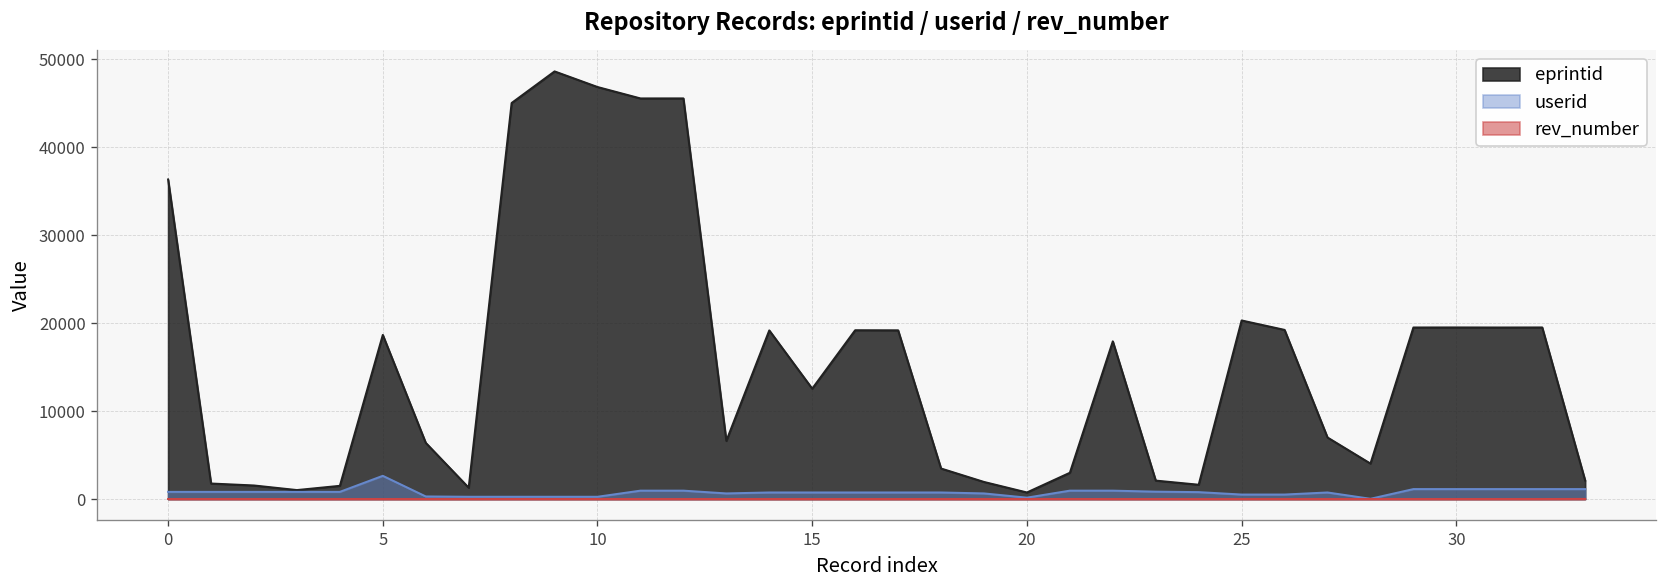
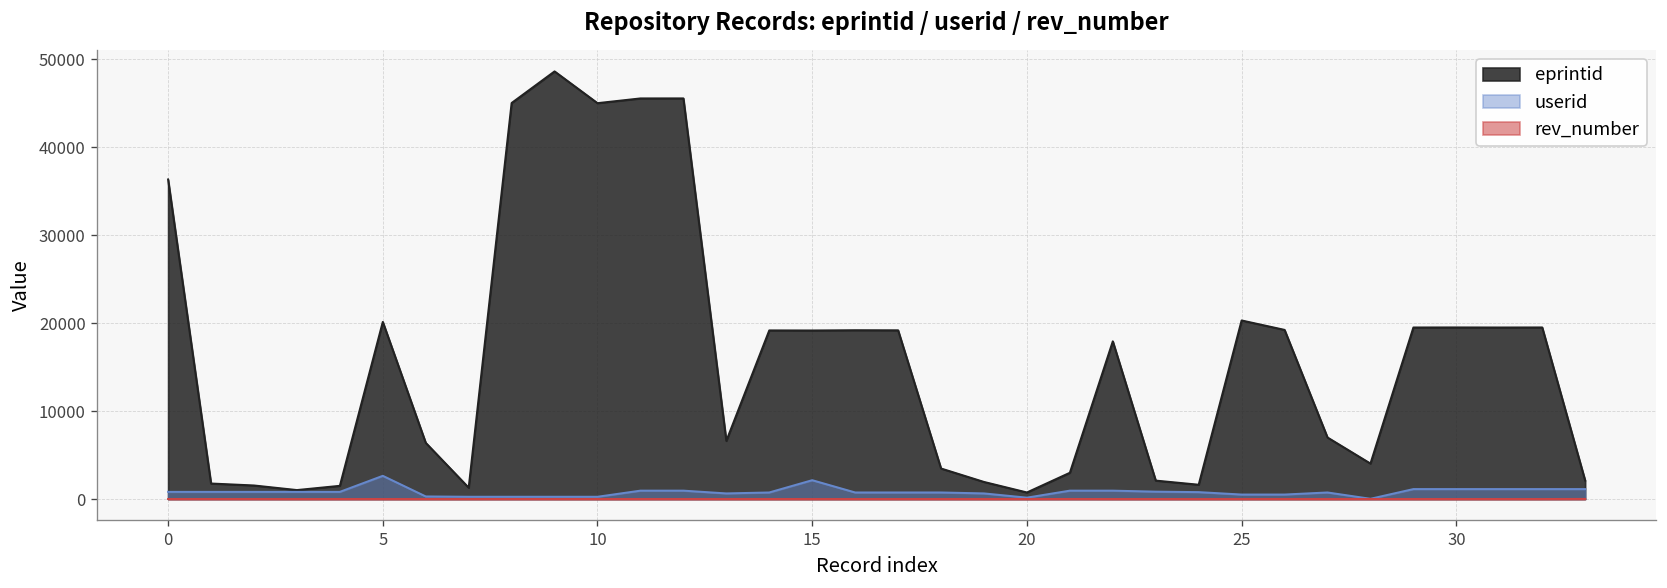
  {
    "eprintid": {
      "0": 36000,
-     "5": 19000,
-     "10": 47000,
-     "15": 13000,
+     "5": 20000,
+     "10": 45000,
+     "15": 19000,
      "20": 1000,
      "25": 20000,
      "30": 20000
    },
    "userid": {
      "0": 1000,
      "5": 3000,
-     "15": 1000,
+     "15": 2000,
      "25": 1000,
      "30": 1000
    },
    "rev_number": {
      "0": 0,
      "5": 0,
      "15": 0,
      "25": 0,
      "30": 0
    }
  }
